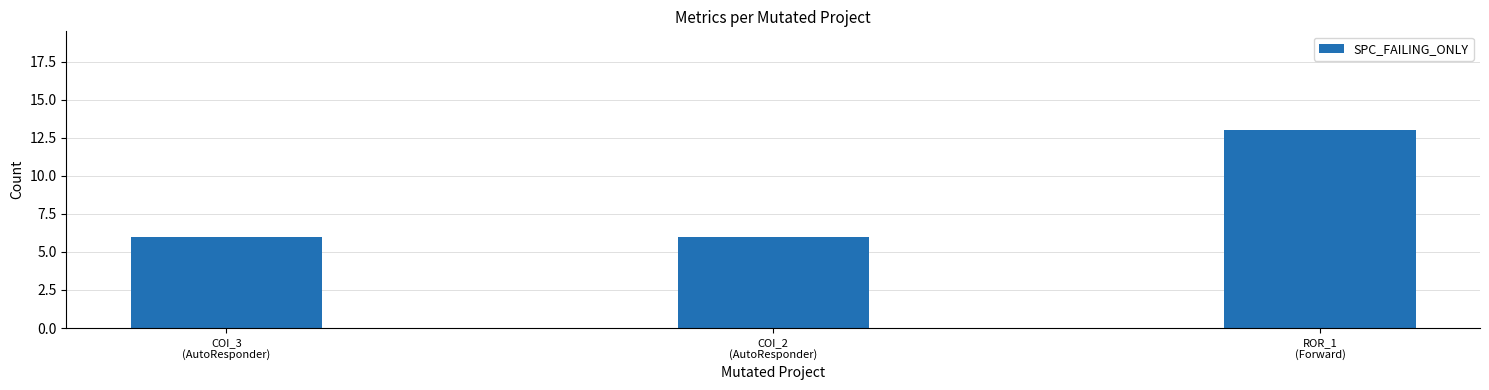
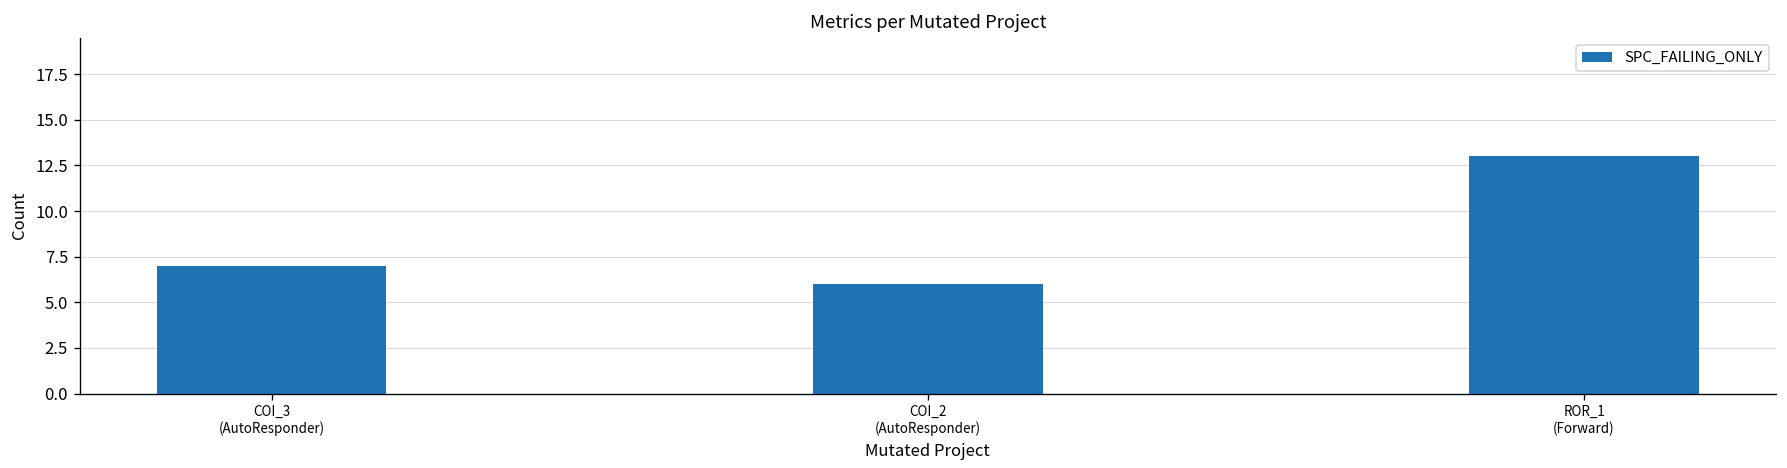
  {
-   "COI_3 (AutoResponder)": 6,
+   "COI_3 (AutoResponder)": 7,
    "COI_2 (AutoResponder)": 6,
    "ROR_1 (Forward)": 13
  }
